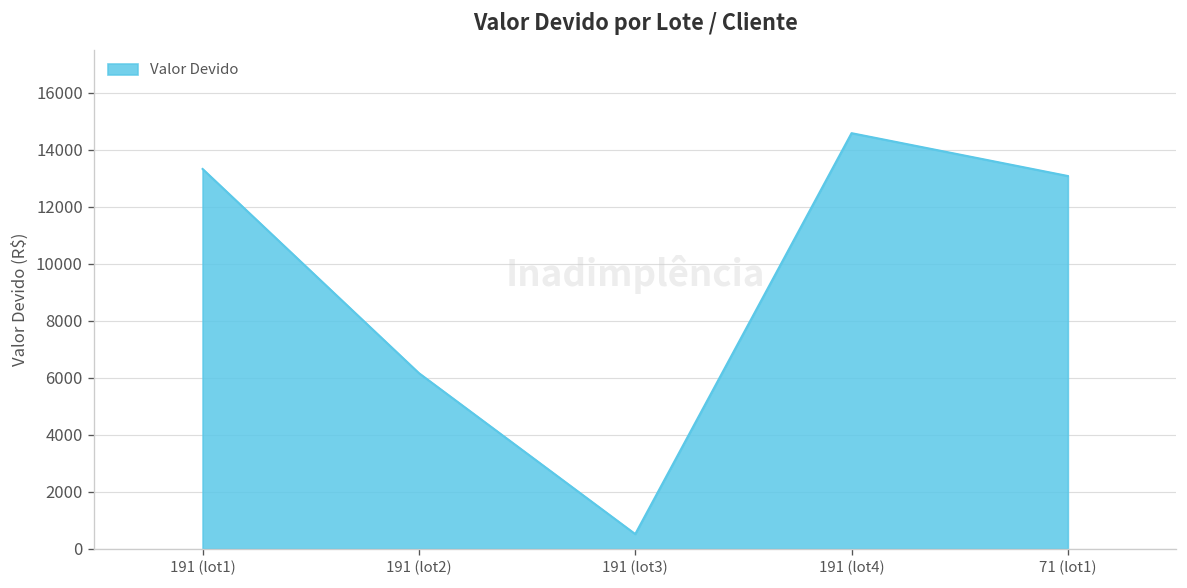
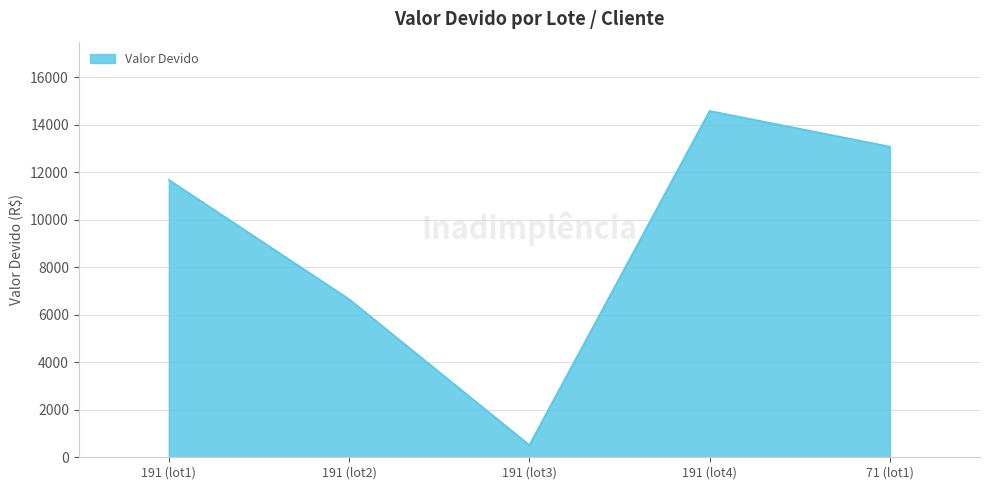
  {
-   "191 (lot1)": 13300,
-   "191 (lot2)": 6200,
+   "191 (lot1)": 11700,
+   "191 (lot2)": 6700,
    "191 (lot3)": 500,
    "191 (lot4)": 14600,
    "71 (lot1)": 13100
  }
